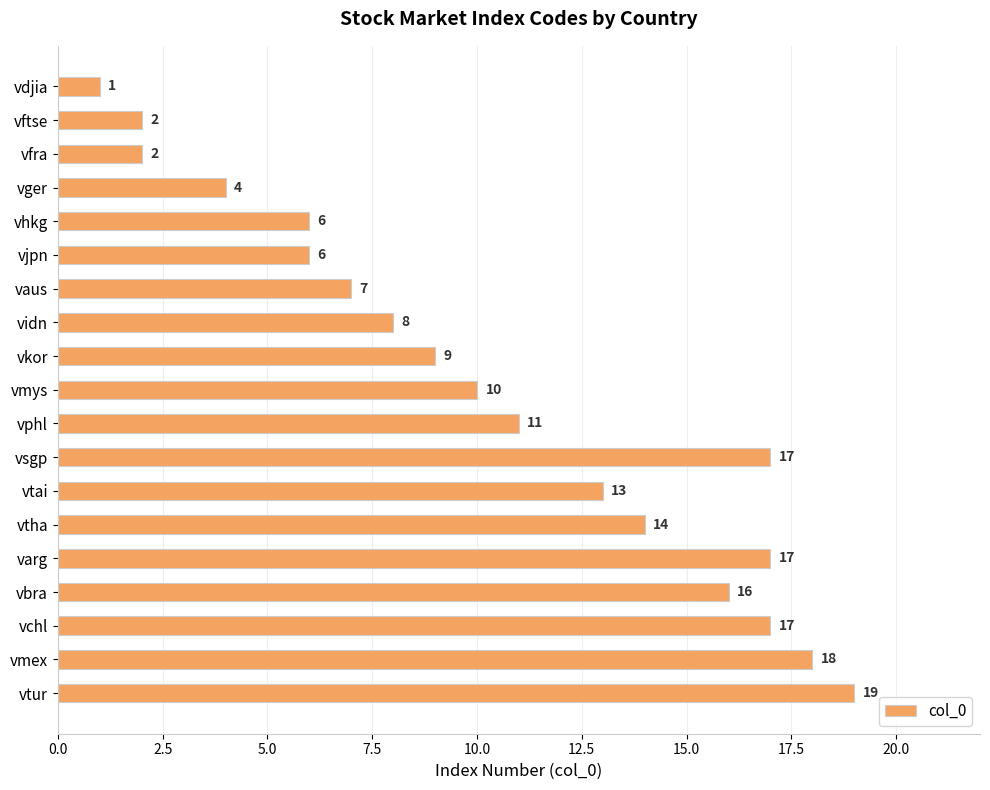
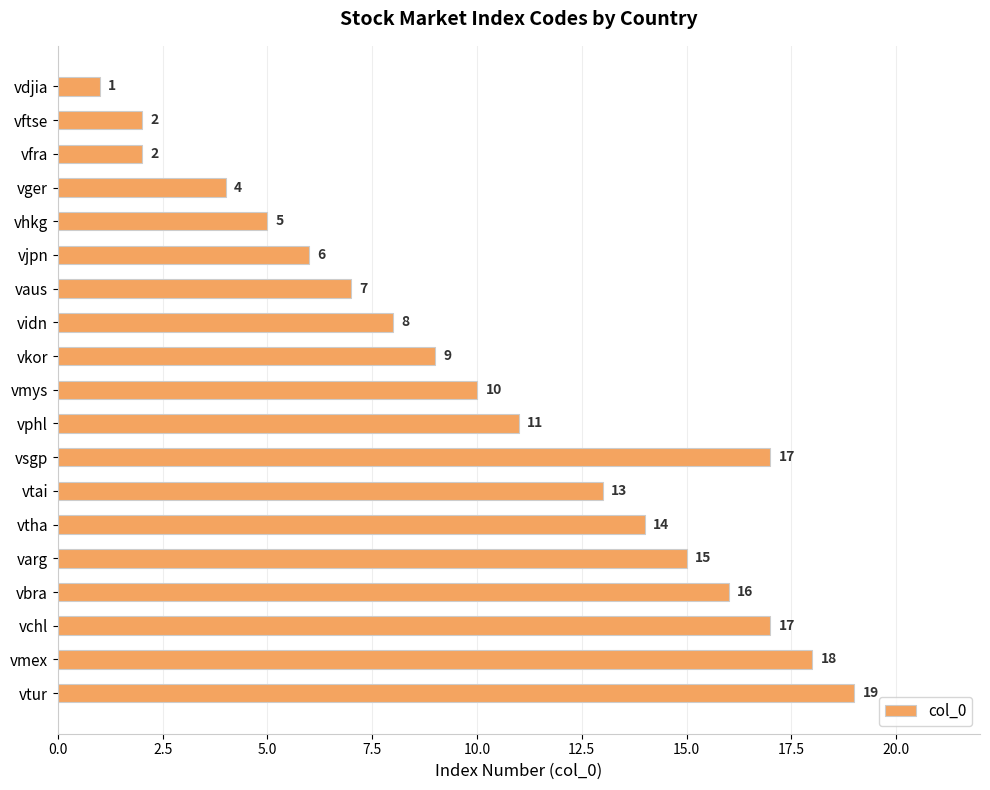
  {
    "vdjia": 1,
    "vftse": 2,
    "vfra": 2,
    "vger": 4,
-   "vhkg": 6,
+   "vhkg": 5,
    "vjpn": 6,
    "vaus": 7,
    "vidn": 8,
    "vkor": 9,
    "vmys": 10,
    "vphl": 11,
    "vsgp": 17,
    "vtai": 13,
    "vtha": 14,
-   "varg": 17,
+   "varg": 15,
    "vbra": 16,
    "vchl": 17,
    "vmex": 18,
    "vtur": 19
  }
